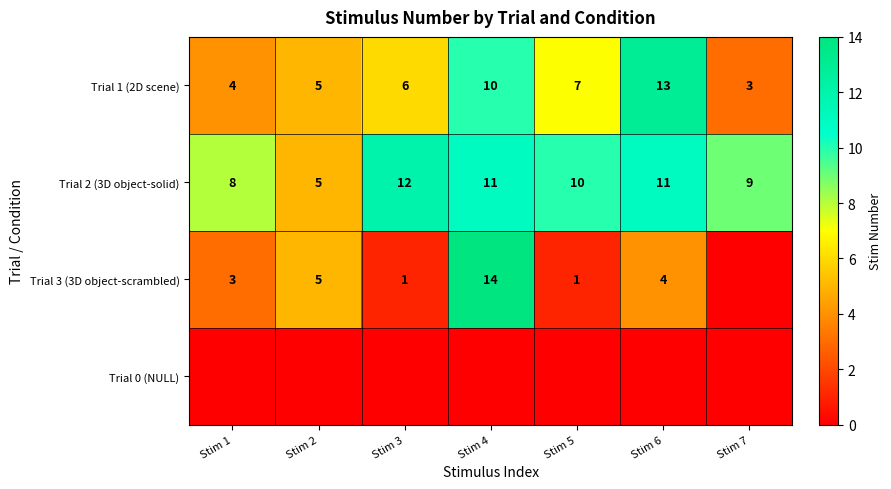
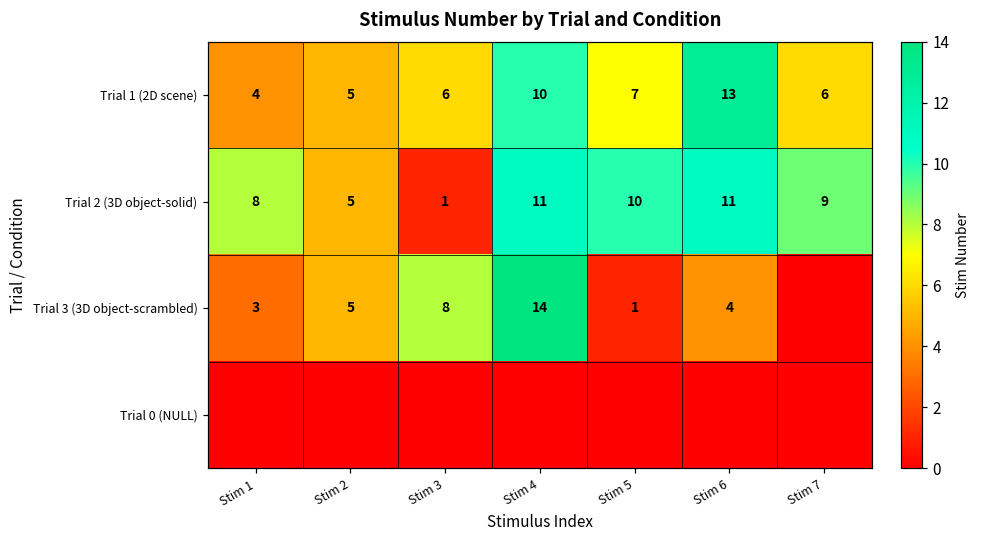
  {
    "Trial 1 (2D scene)": {
      "Stim 1": 4,
      "Stim 2": 5,
      "Stim 3": 6,
      "Stim 4": 10,
      "Stim 5": 7,
      "Stim 6": 13,
-     "Stim 7": 3
+     "Stim 7": 6
    },
    "Trial 2 (3D object-solid)": {
      "Stim 1": 8,
      "Stim 2": 5,
-     "Stim 3": 12,
+     "Stim 3": 1,
      "Stim 4": 11,
      "Stim 5": 10,
      "Stim 6": 11,
      "Stim 7": 9
    },
    "Trial 3 (3D object-scrambled)": {
      "Stim 1": 3,
      "Stim 2": 5,
-     "Stim 3": 1,
+     "Stim 3": 8,
      "Stim 4": 14,
      "Stim 5": 1,
      "Stim 6": 4
    }
  }
